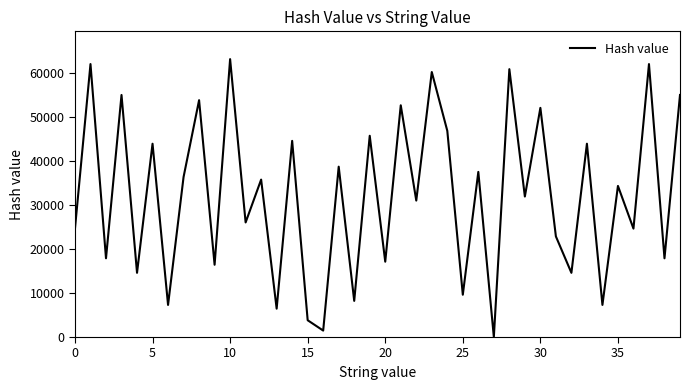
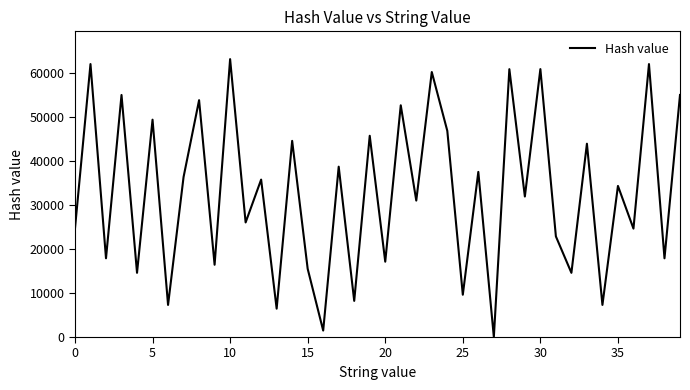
  {
    "0": 25000,
-   "5": 44000,
+   "5": 49000,
    "10": 63000,
-   "15": 4000,
+   "15": 16000,
    "20": 17000,
    "25": 10000,
-   "30": 52000,
+   "30": 61000,
    "35": 34000
  }
